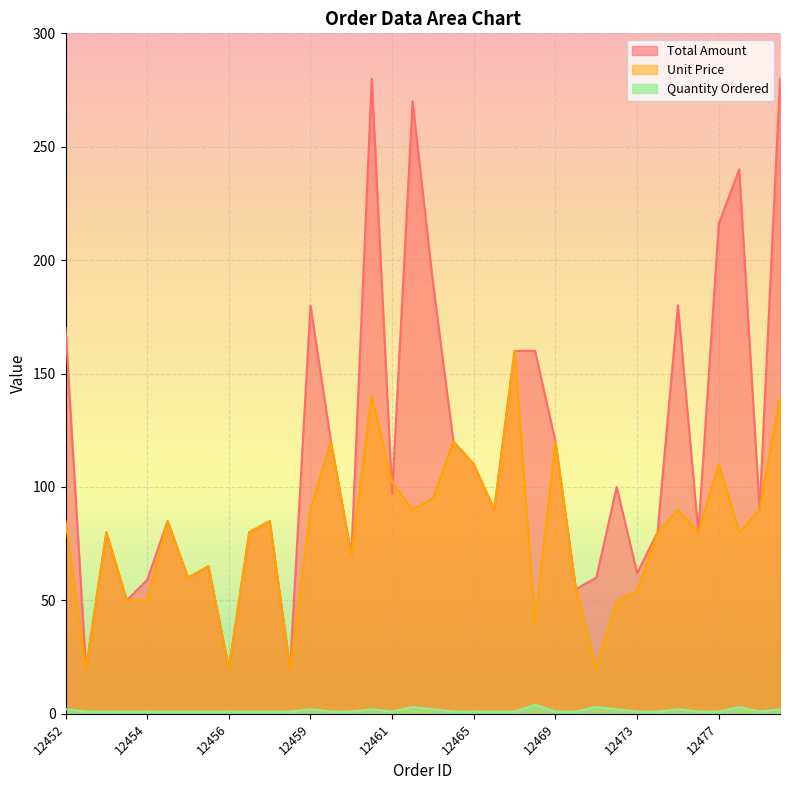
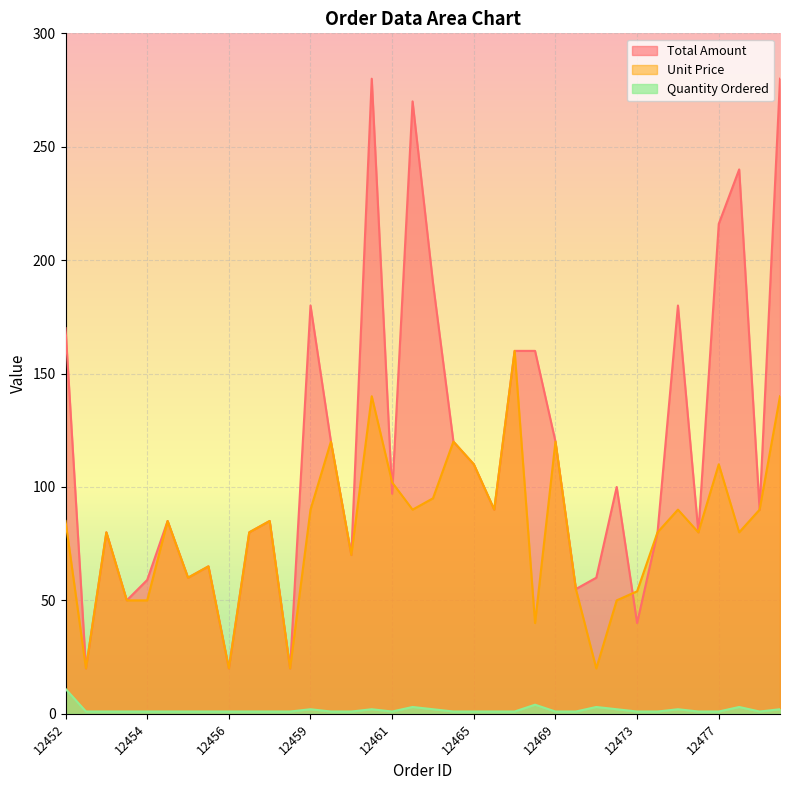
  {
    "Total Amount": {
      "12452": 170,
      "12454": 59,
      "12459": 180,
      "12461": 97,
-     "12473": 62,
+     "12473": 40,
      "12477": 216
    },
    "Unit Price": {
      "12452": 85,
      "12454": 50,
      "12459": 90,
      "12461": 102,
      "12473": 54,
      "12477": 110
    },
    "Quantity Ordered": {
-     "12452": 2,
+     "12452": 11,
      "12454": 1,
      "12456": 1,
      "12459": 2,
      "12461": 1,
      "12465": 1,
      "12469": 1,
      "12473": 1,
      "12477": 1
    }
  }
